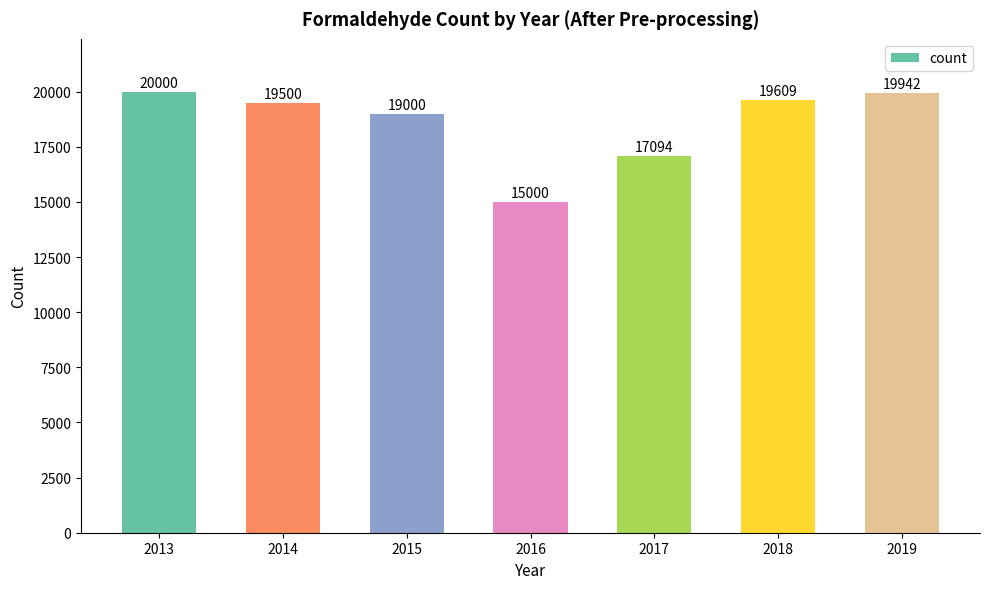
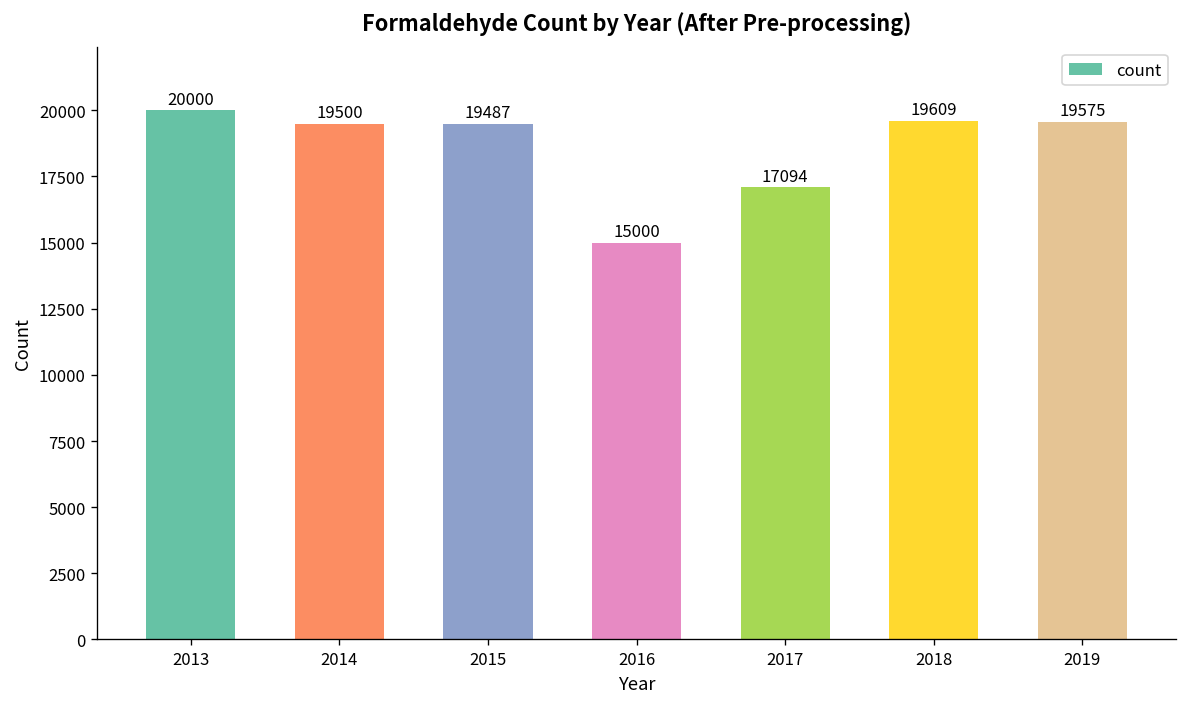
  {
    "2013": 20000,
    "2014": 19500,
-   "2015": 19000,
+   "2015": 19487,
    "2016": 15000,
    "2017": 17094,
    "2018": 19609,
-   "2019": 19942
+   "2019": 19575
  }
